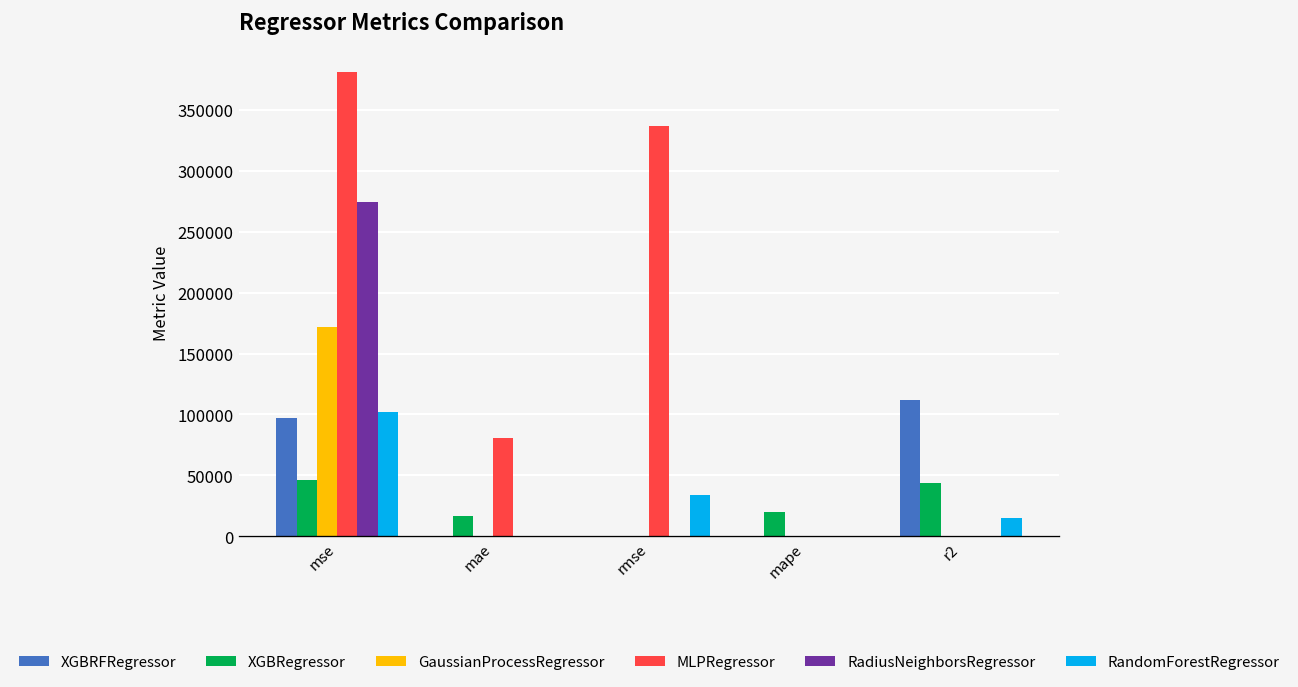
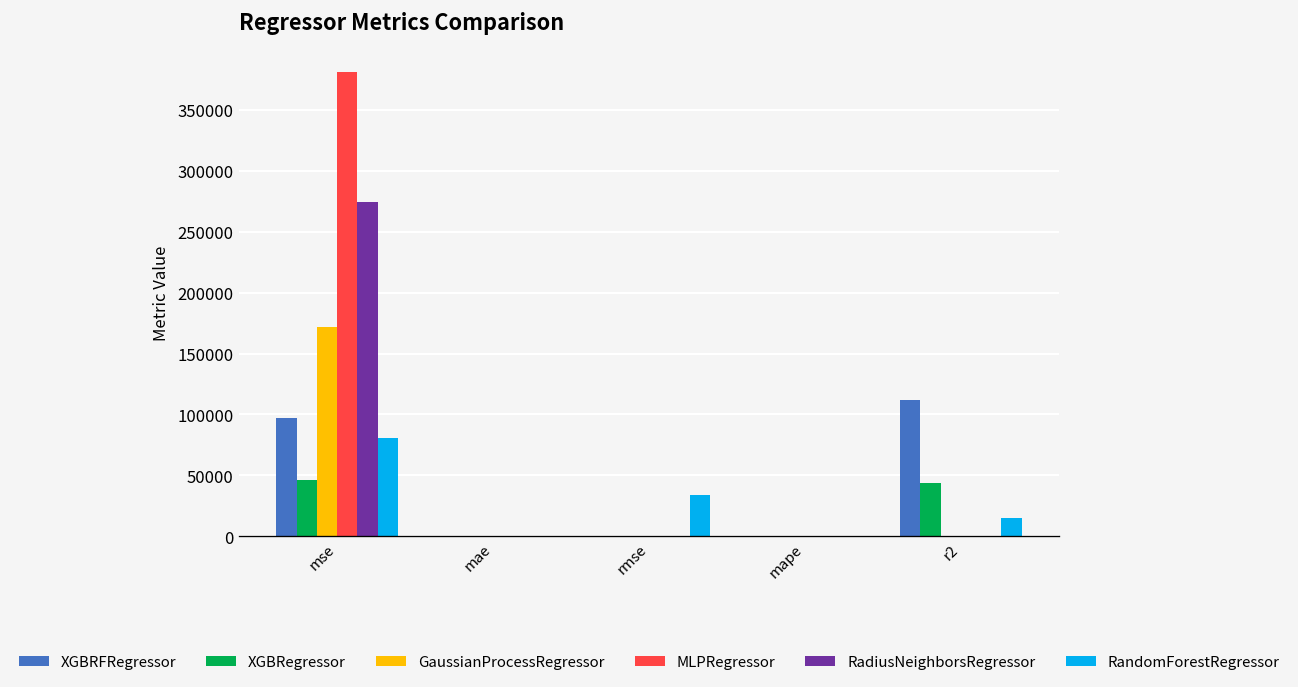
  {
    "XGBRFRegressor": {
      "mse": 97000,
      "r2": 112000
    },
    "XGBRegressor": {
      "mse": 47000,
-     "mae": 17000,
-     "mape": 20000,
+     "mae": 0,
+     "mape": 0,
      "r2": 44000
    },
    "GaussianProcessRegressor": {
      "mse": 172000
    },
    "MLPRegressor": {
      "mse": 381000,
-     "mae": 81000,
-     "rmse": 337000
+     "mae": 1000,
+     "rmse": 1000
    },
    "RadiusNeighborsRegressor": {
      "mse": 274000
    },
    "RandomForestRegressor": {
-     "mse": 102000,
+     "mse": 80000,
      "rmse": 34000,
      "r2": 15000
    }
  }
